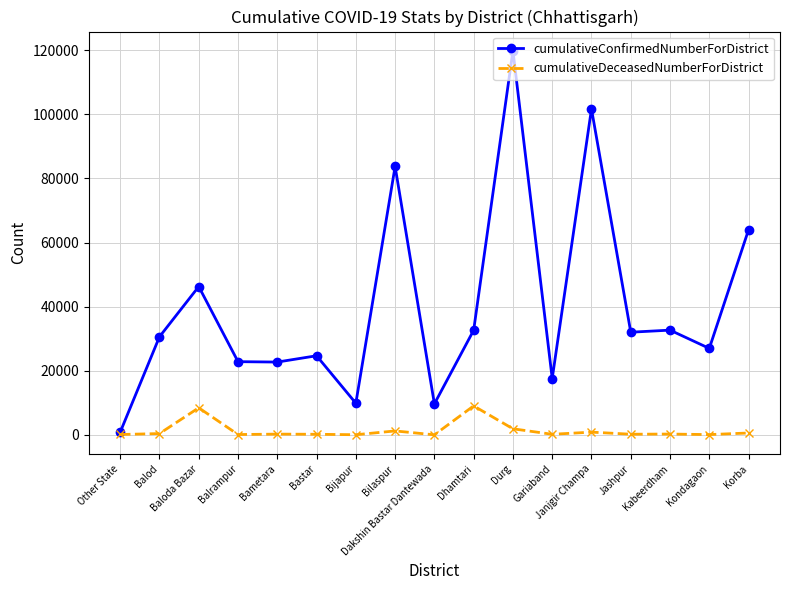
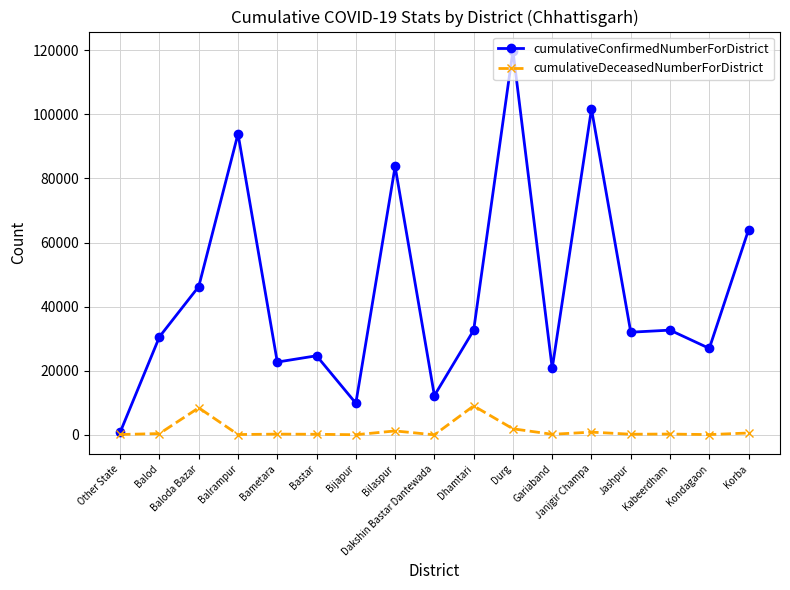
  {
    "cumulativeConfirmedNumberForDistrict": {
      "Balod": 31000,
      "Baloda Bazar": 46000,
-     "Balrampur": 23000,
+     "Balrampur": 94000,
      "Bametara": 23000,
      "Bastar": 25000,
      "Bijapur": 10000,
      "Bilaspur": 84000,
-     "Dakshin Bastar Dantewada": 10000,
+     "Dakshin Bastar Dantewada": 12000,
      "Dhamtari": 33000,
-     "Gariaband": 18000,
+     "Gariaband": 21000,
      "Janjgir Champa": 102000,
      "Jashpur": 32000,
      "Kabeerdham": 33000,
      "Kondagaon": 27000,
      "Korba": 64000
    },
    "cumulativeDeceasedNumberForDistrict": {
      "Balod": 0,
      "Baloda Bazar": 8000,
      "Balrampur": 0,
      "Bametara": 0,
      "Bastar": 0,
      "Bijapur": 0,
      "Bilaspur": 1000,
      "Dakshin Bastar Dantewada": 0,
      "Dhamtari": 9000,
      "Durg": 2000,
      "Gariaband": 0,
      "Janjgir Champa": 1000,
      "Jashpur": 0,
      "Kabeerdham": 0,
      "Kondagaon": 0,
      "Korba": 1000
    }
  }
